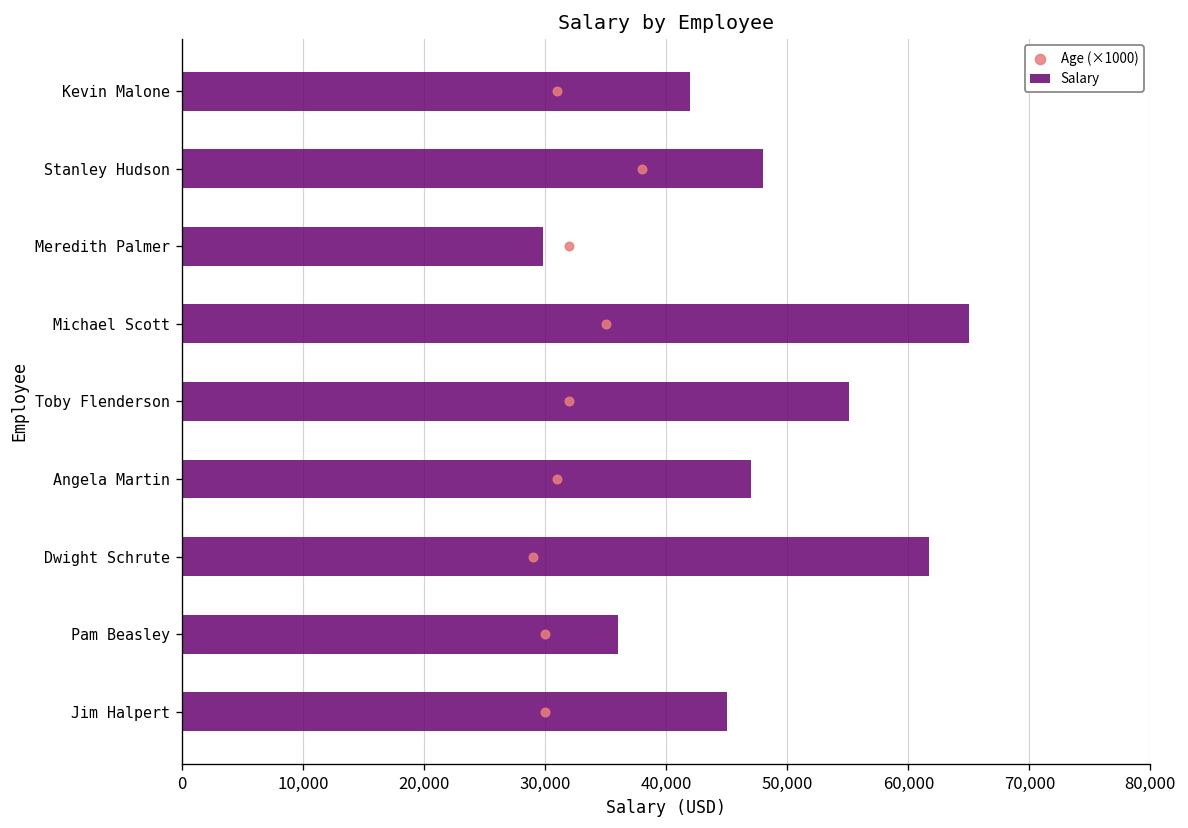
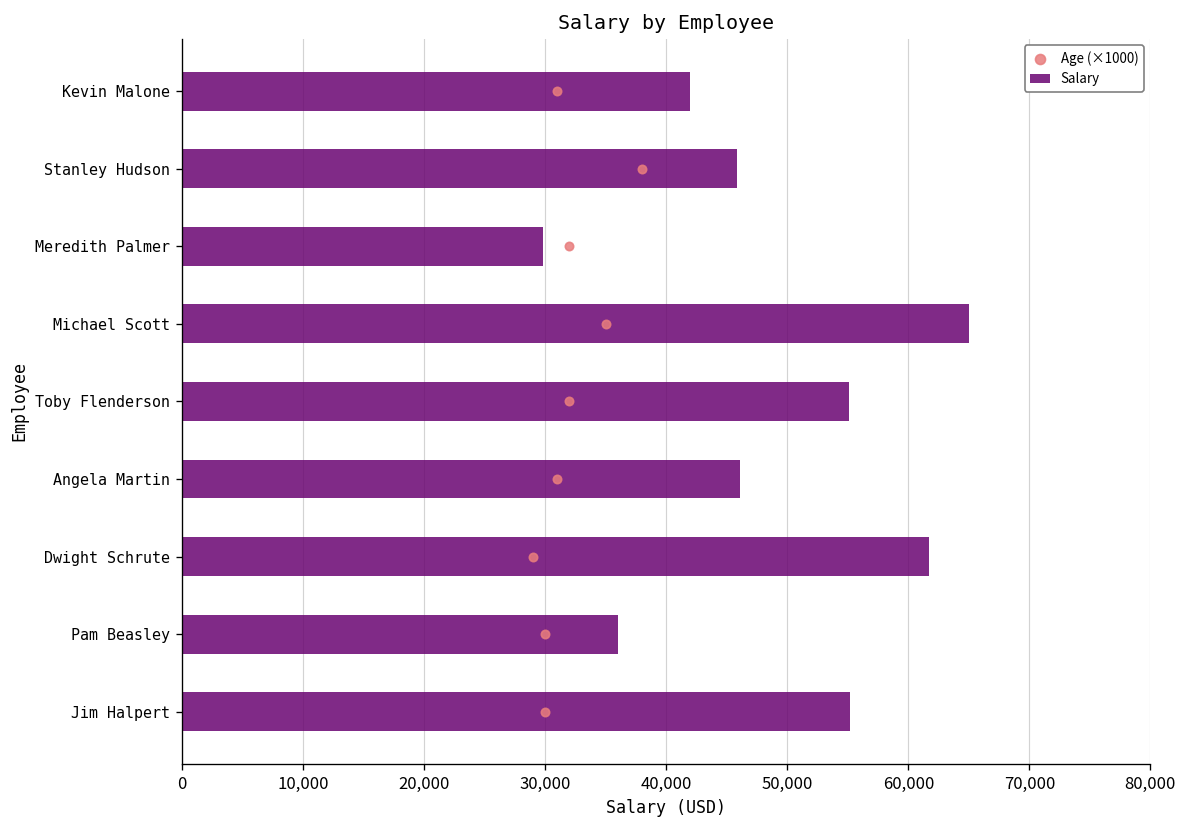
  {
    "Salary": {
      "Kevin Malone": "42,000",
-     "Stanley Hudson": "48,000",
+     "Stanley Hudson": "45,900",
      "Meredith Palmer": "29,800",
      "Michael Scott": "65,000",
      "Toby Flenderson": "55,100",
-     "Angela Martin": "47,000",
+     "Angela Martin": "46,100",
      "Dwight Schrute": "61,700",
      "Pam Beasley": "36,000",
-     "Jim Halpert": "45,000"
+     "Jim Halpert": "55,200"
    }
  }
